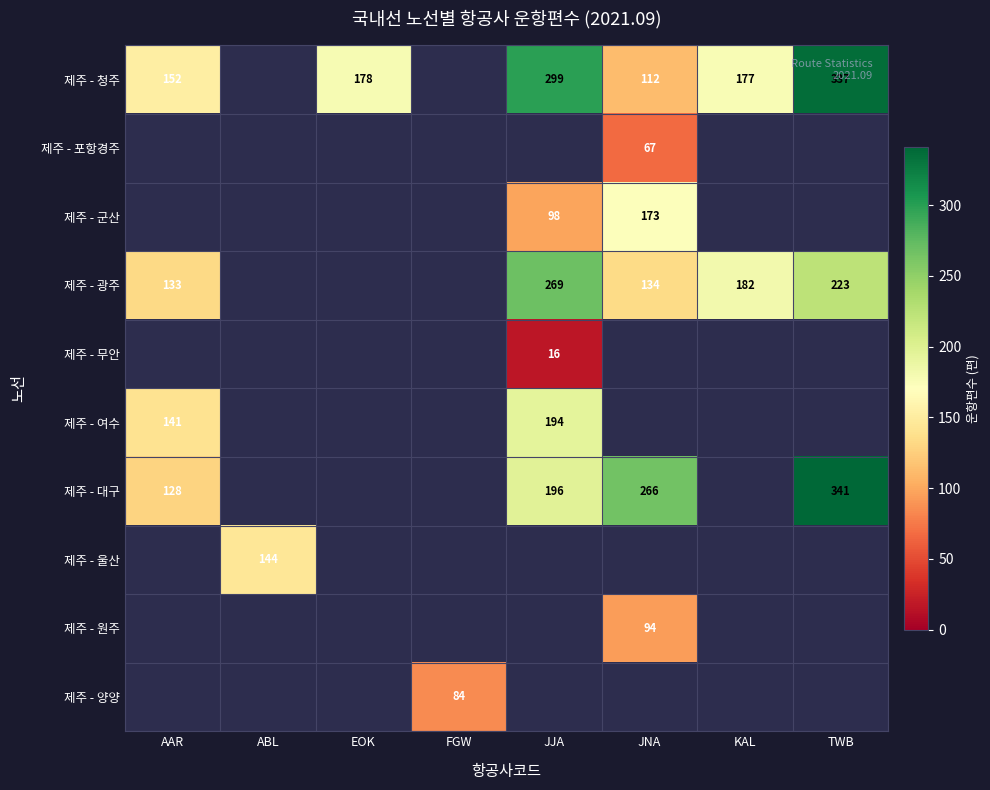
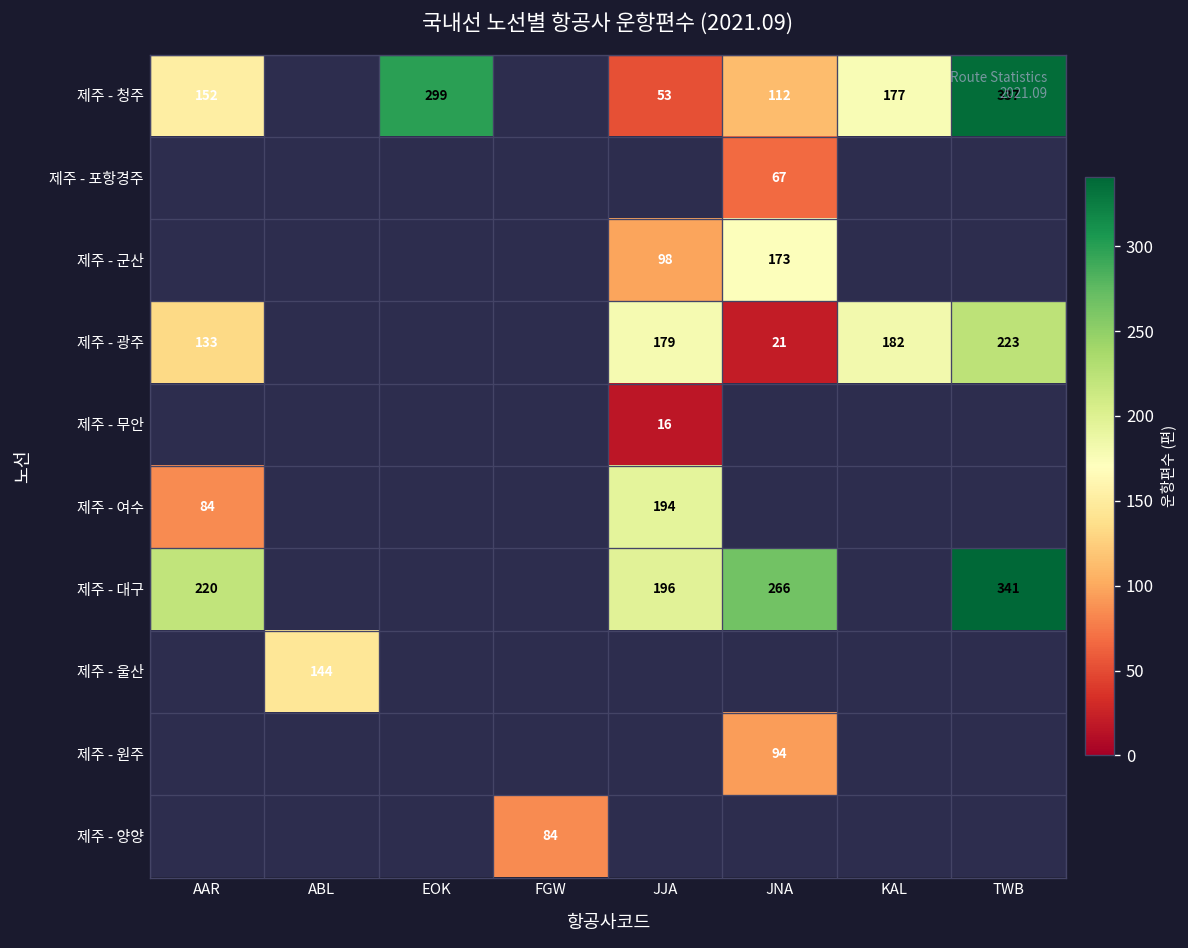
  {
    "제주 - 청주": {
      "AAR": 152,
-     "EOK": 178,
-     "JJA": 299,
+     "EOK": 299,
+     "JJA": 53,
      "JNA": 112,
      "KAL": 177,
      "TWB": 2021.09
    },
    "제주 - 포항경주": {
      "JNA": 67
    },
    "제주 - 군산": {
      "JJA": 98,
      "JNA": 173
    },
    "제주 - 광주": {
      "AAR": 133,
-     "JJA": 269,
-     "JNA": 134,
+     "JJA": 179,
+     "JNA": 21,
      "KAL": 182,
      "TWB": 223
    },
    "제주 - 무안": {
      "JJA": 16
    },
    "제주 - 여수": {
-     "AAR": 141,
+     "AAR": 84,
      "JJA": 194
    },
    "제주 - 대구": {
-     "AAR": 128,
+     "AAR": 220,
      "JJA": 196,
      "JNA": 266,
      "TWB": 341
    },
    "제주 - 울산": {
      "ABL": 144
    },
    "제주 - 원주": {
      "JNA": 94
    },
    "제주 - 양양": {
      "FGW": 84
    }
  }
